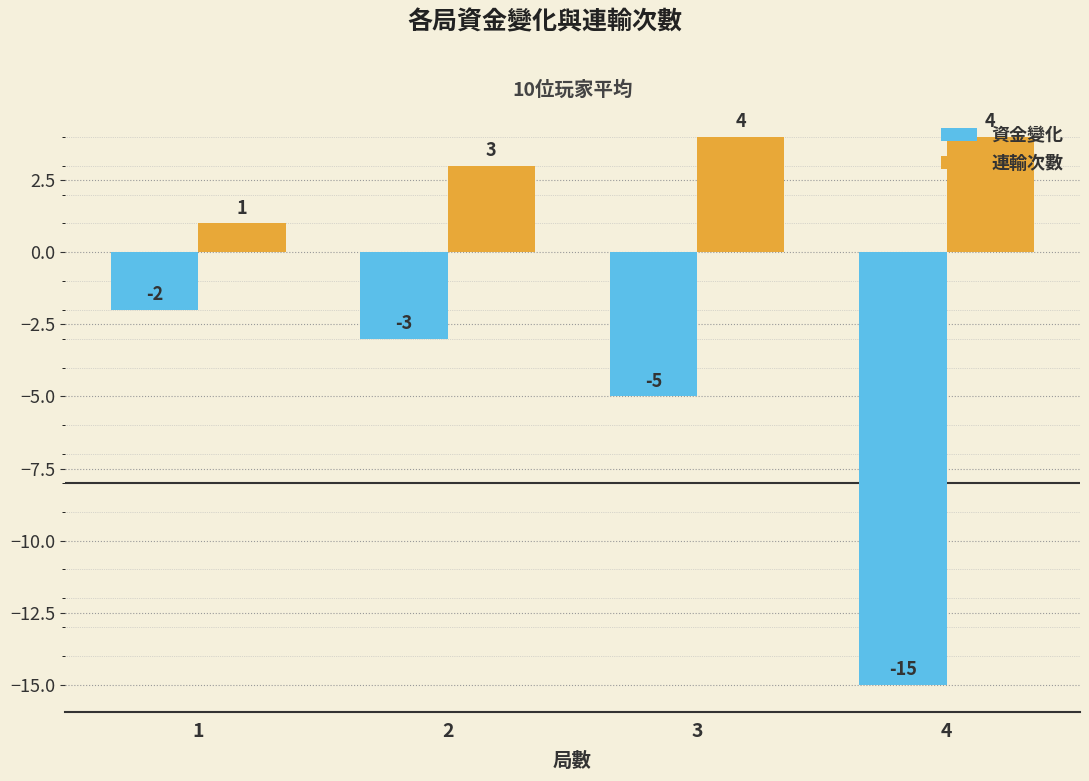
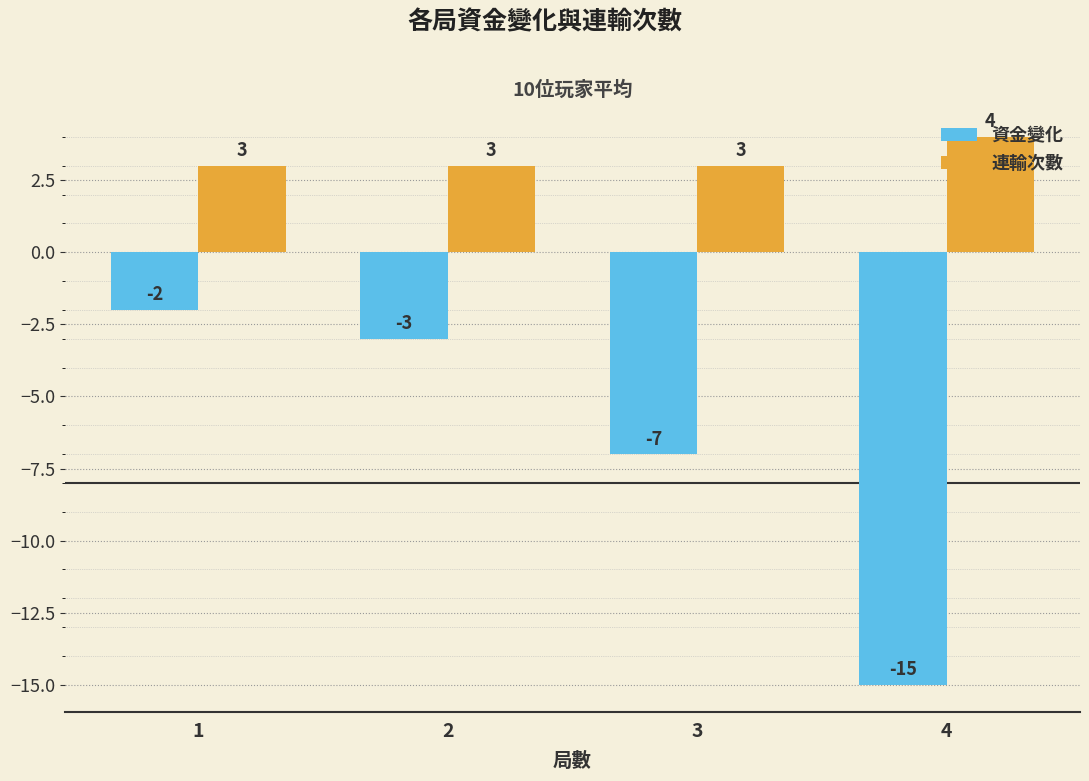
  {
    "資金變化": {
      "1": -2,
      "2": -3,
-     "3": -5,
+     "3": -7,
      "4": -15
    },
    "連輸次數": {
-     "1": 1,
+     "1": 3,
      "2": 3,
-     "3": 4,
+     "3": 3,
      "4": 4
    }
  }
